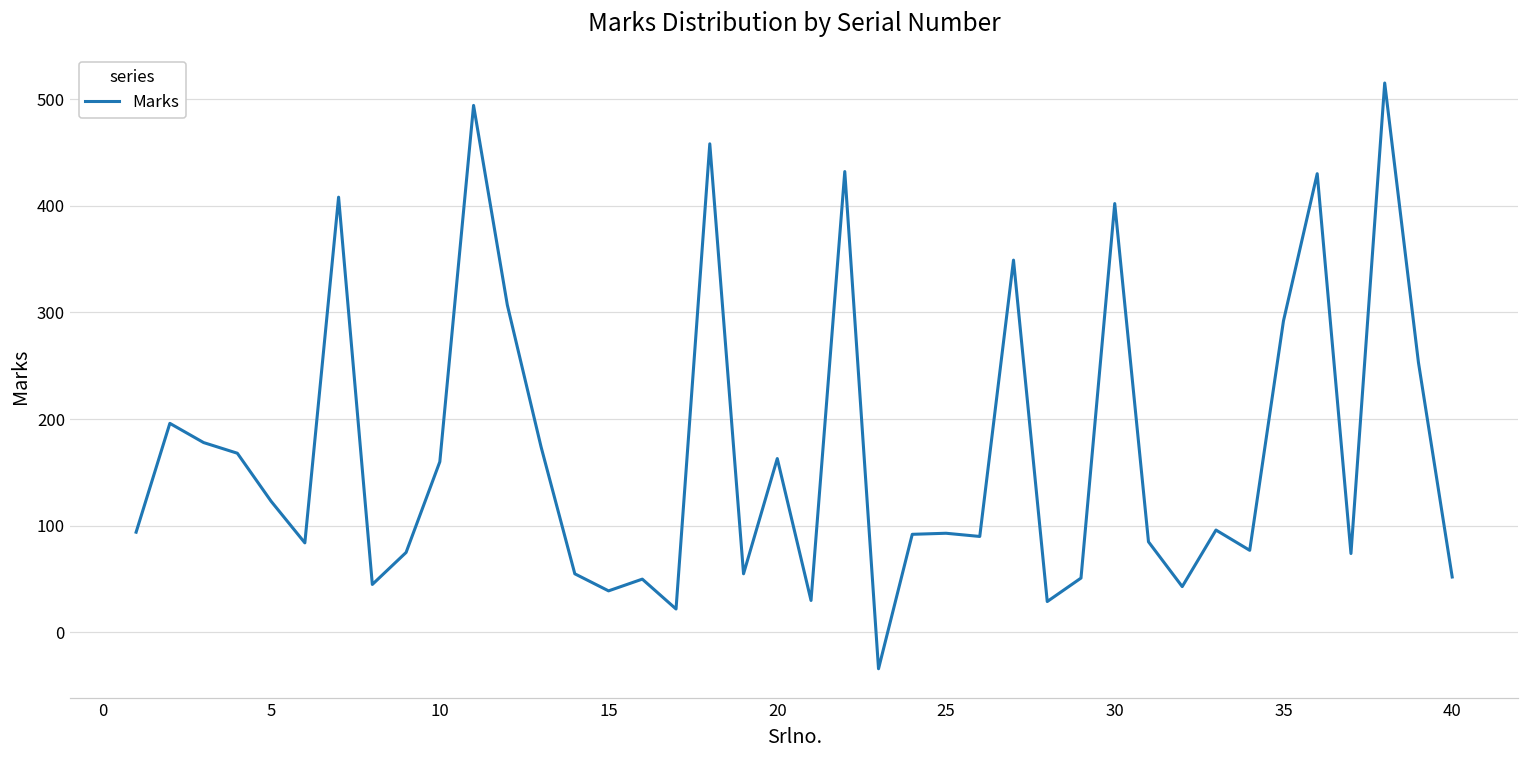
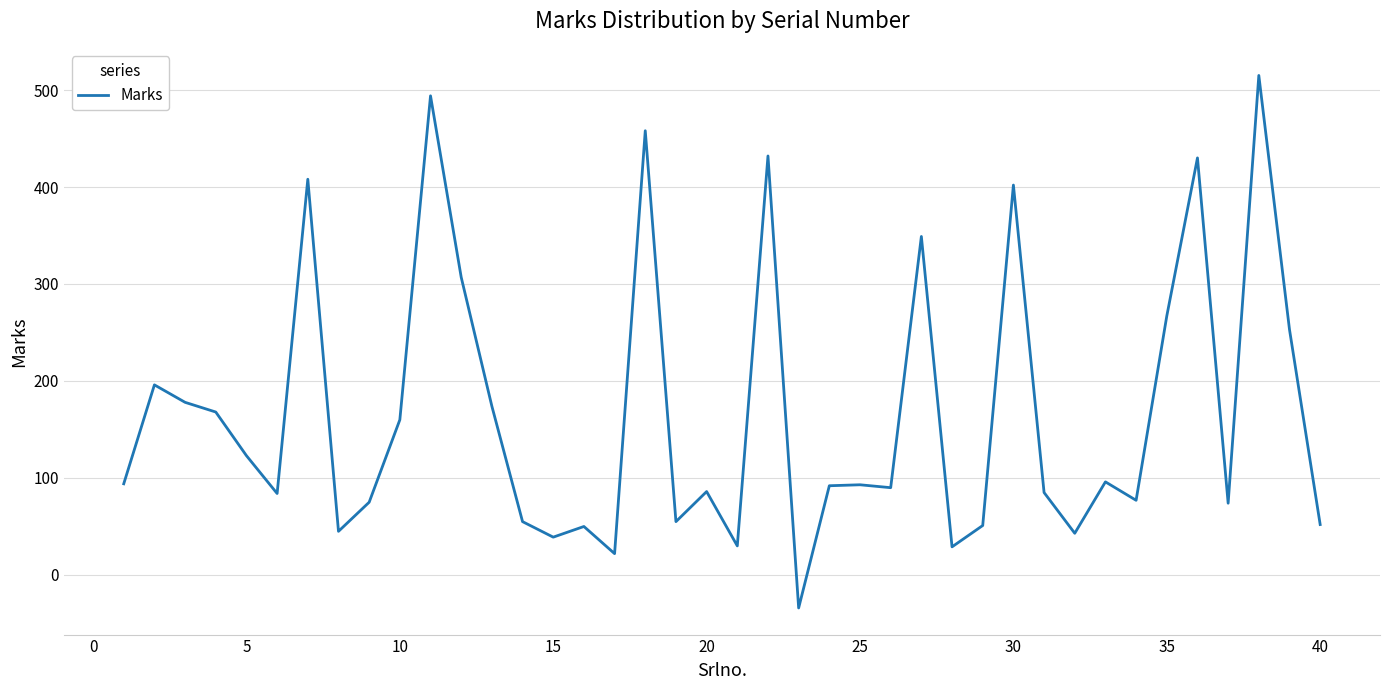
  {
    "5": 120,
    "10": 160,
    "15": 40,
-   "20": 160,
+   "20": 90,
    "25": 90,
    "30": 400,
-   "35": 290,
+   "35": 270,
    "40": 50
  }
